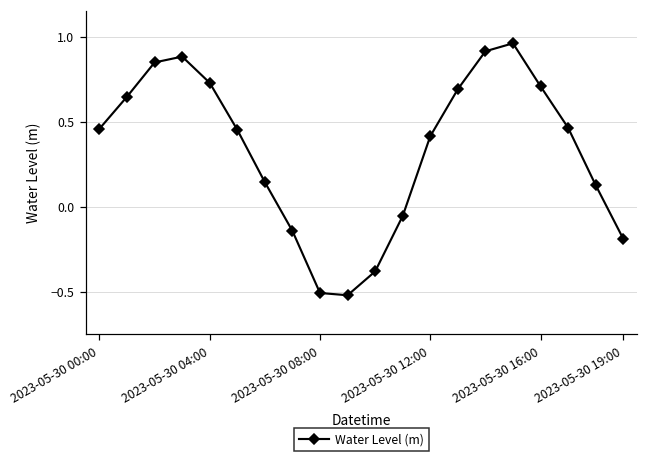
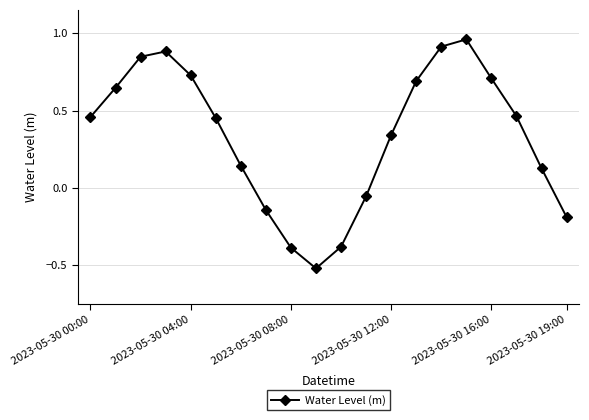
  {
    "2023-05-30 00:00": 0.46,
    "2023-05-30 04:00": 0.73,
-   "2023-05-30 08:00": -0.51,
-   "2023-05-30 12:00": 0.41,
+   "2023-05-30 08:00": -0.39,
+   "2023-05-30 12:00": 0.34,
    "2023-05-30 16:00": 0.71,
    "2023-05-30 19:00": -0.19
  }
